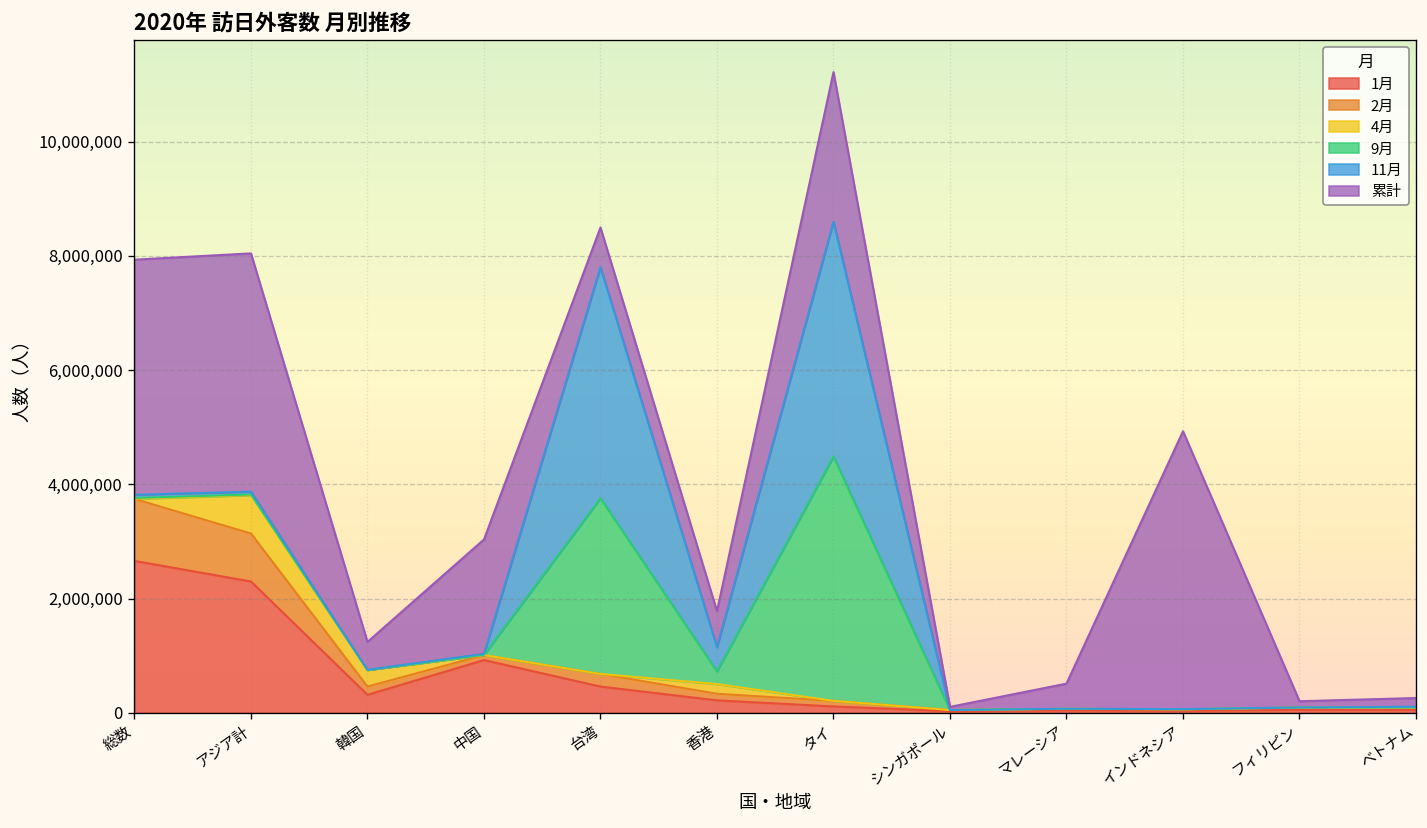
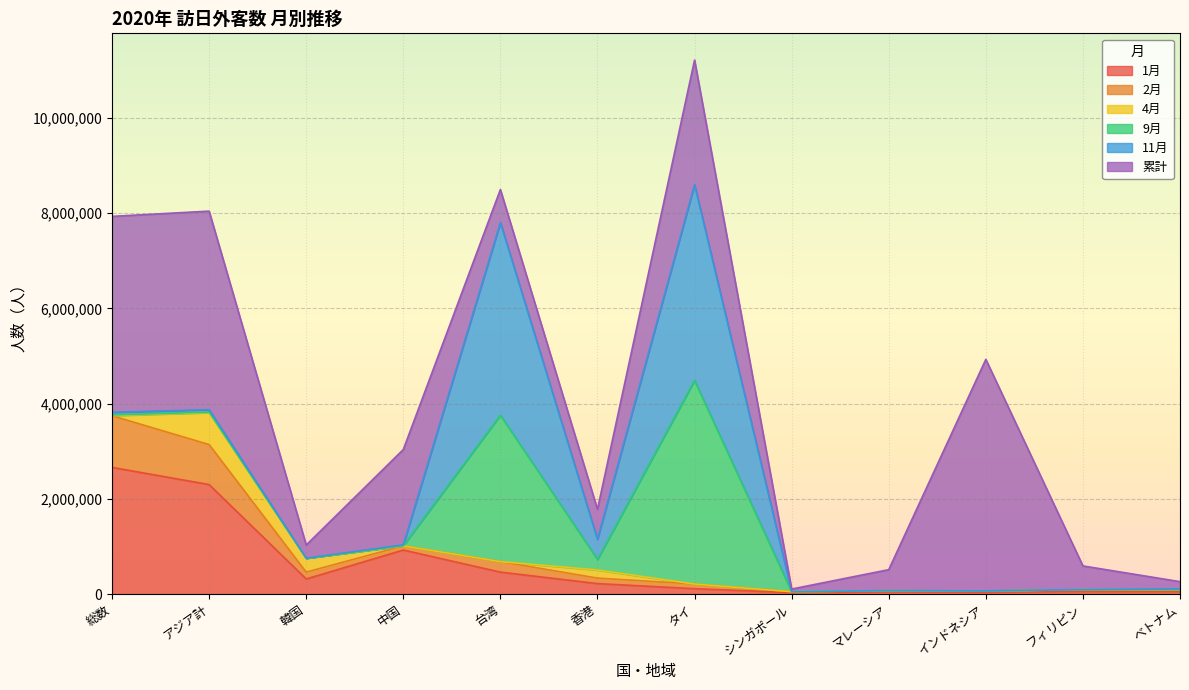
  {
    "4月": {
      "香港": "200,000"
    },
    "9月": {
      "台湾": "3,100,000",
      "香港": "200,000",
      "タイ": "4,300,000"
    },
    "11月": {
      "総数": "100,000",
      "台湾": "4,000,000",
      "香港": "400,000",
      "タイ": "4,100,000"
    },
    "累計": {
      "総数": "4,100,000",
      "アジア計": "4,200,000",
-     "韓国": "500,000",
+     "韓国": "300,000",
      "中国": "2,000,000",
      "台湾": "700,000",
      "香港": "600,000",
      "タイ": "2,600,000",
      "シンガポール": "100,000",
      "マレーシア": "400,000",
      "インドネシア": "4,900,000",
-     "フィリピン": "100,000",
+     "フィリピン": "500,000",
      "ベトナム": "200,000"
    }
  }
